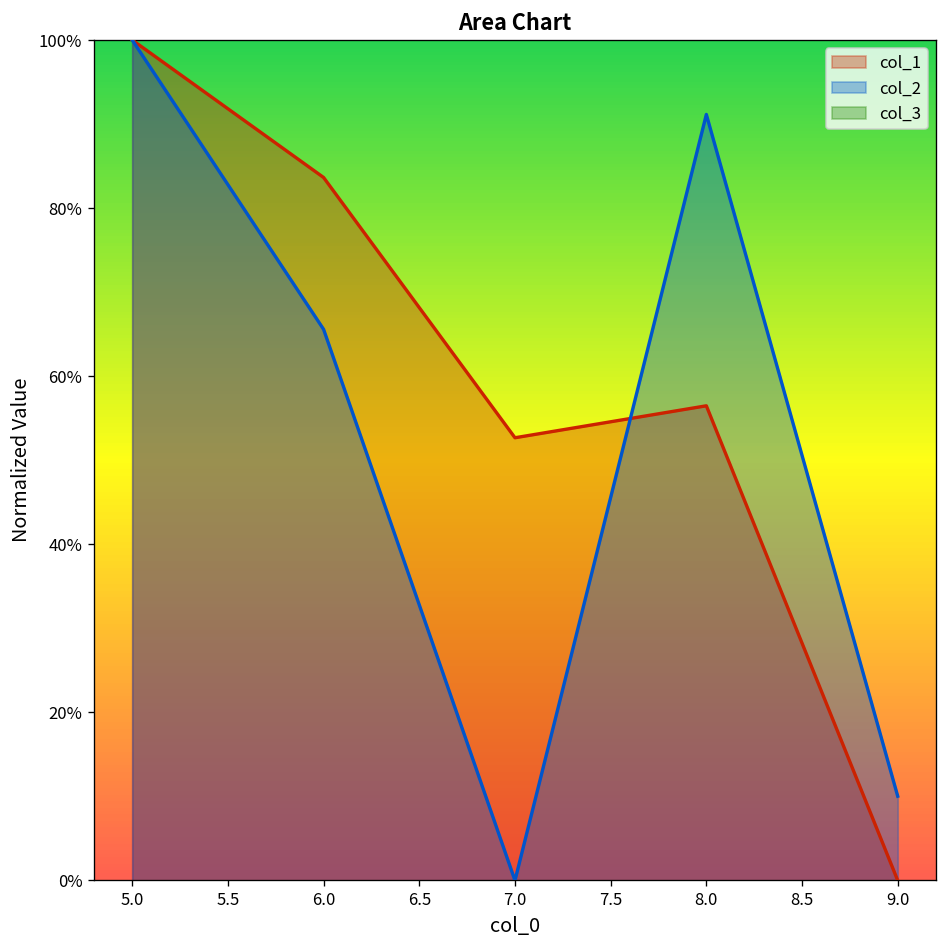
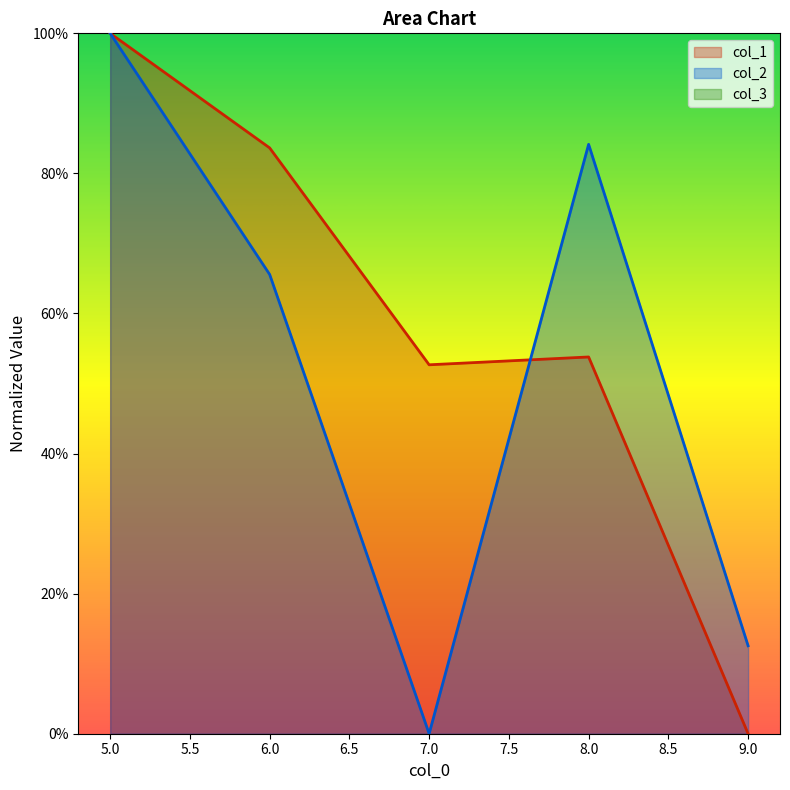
  {
    "col_1": {
      "6.0": "84%",
      "7.0": "53%",
-     "8.0": "56%",
+     "8.0": "54%",
      "9.0": "0%"
    },
    "col_2": {
      "6.0": "66%",
      "7.0": "0%",
-     "8.0": "91%",
-     "9.0": "10%"
+     "8.0": "84%",
+     "9.0": "13%"
    }
  }
